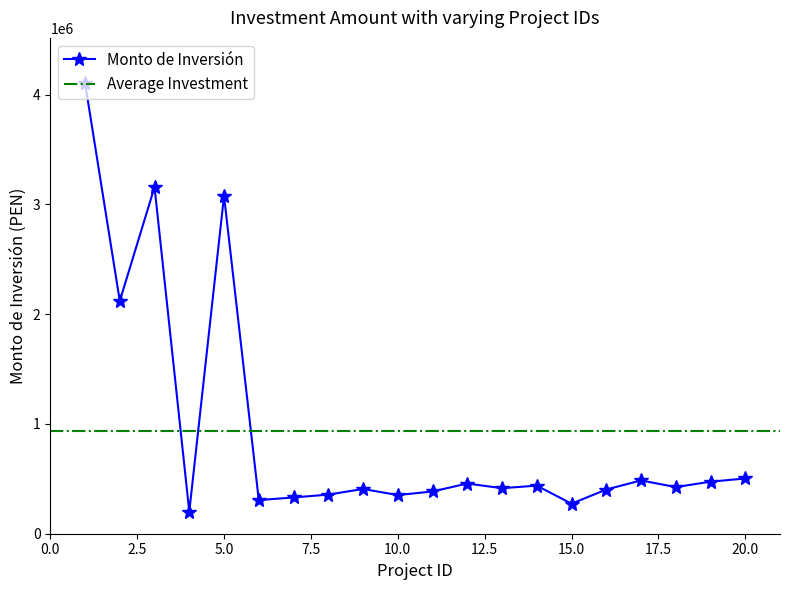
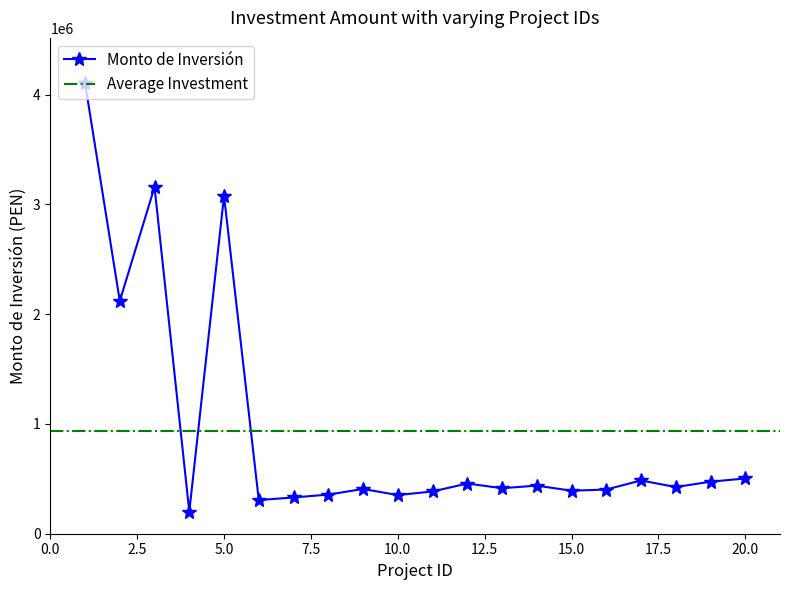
  {
    "5.0": 3080000,
    "10.0": 350000,
-   "15.0": 270000,
+   "15.0": 390000,
    "20.0": 500000
  }
